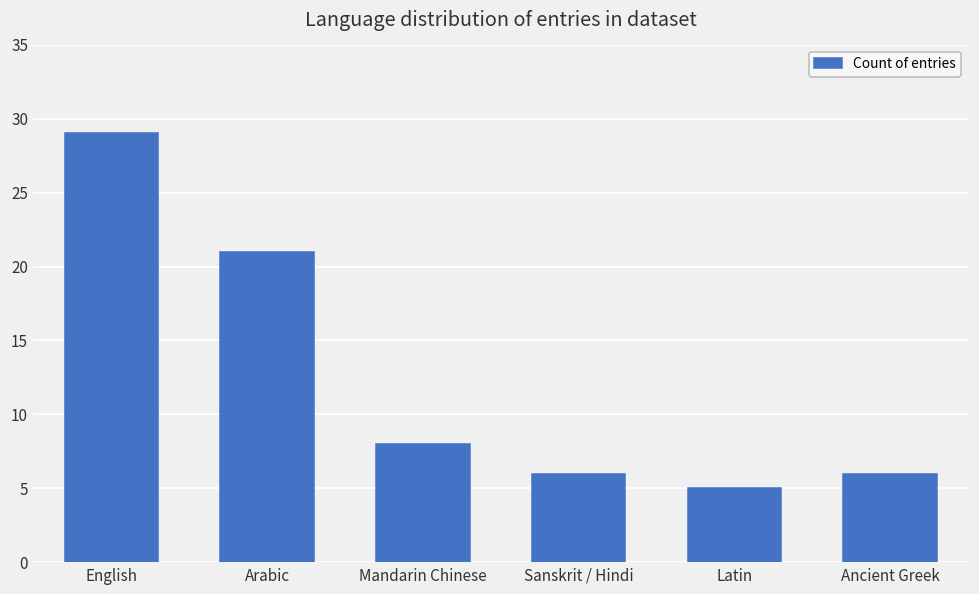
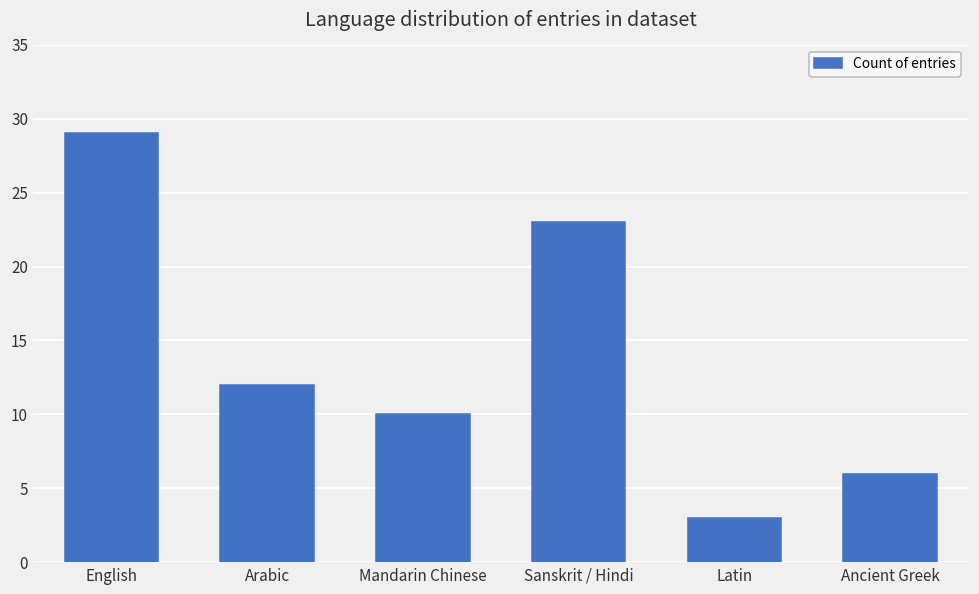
  {
    "English": 29,
-   "Arabic": 21,
-   "Mandarin Chinese": 8,
-   "Sanskrit / Hindi": 6,
-   "Latin": 5,
+   "Arabic": 12,
+   "Mandarin Chinese": 10,
+   "Sanskrit / Hindi": 23,
+   "Latin": 3,
    "Ancient Greek": 6
  }
